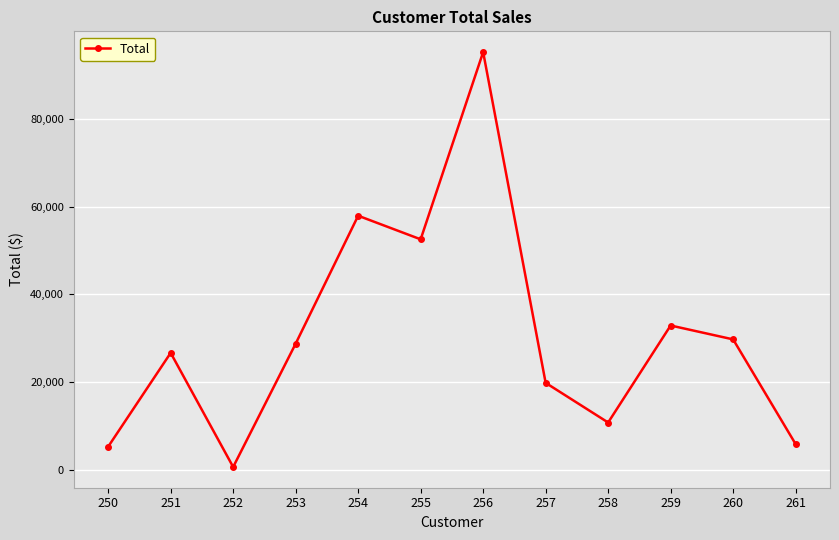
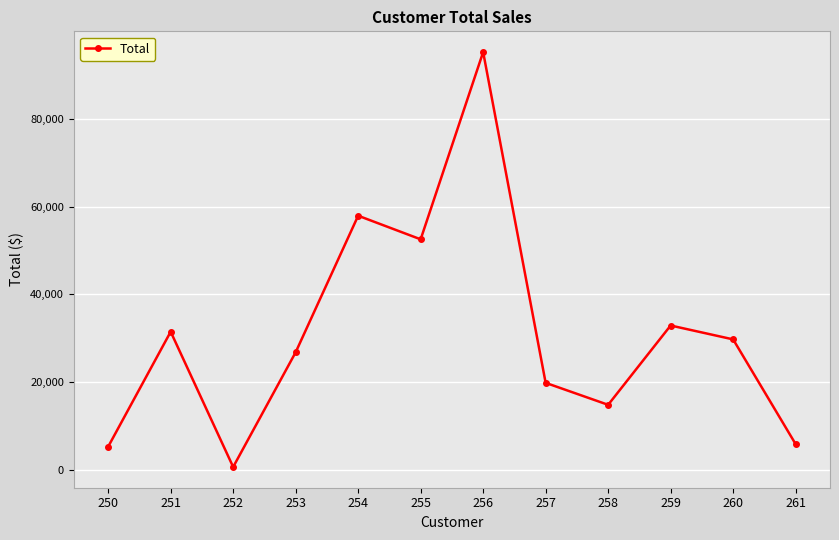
  {
    "250": "5,000",
-   "251": "27,000",
+   "251": "31,000",
    "252": "1,000",
-   "253": "29,000",
+   "253": "27,000",
    "254": "58,000",
    "255": "53,000",
    "256": "95,000",
    "257": "20,000",
-   "258": "11,000",
+   "258": "15,000",
    "259": "33,000",
    "260": "30,000",
    "261": "6,000"
  }
